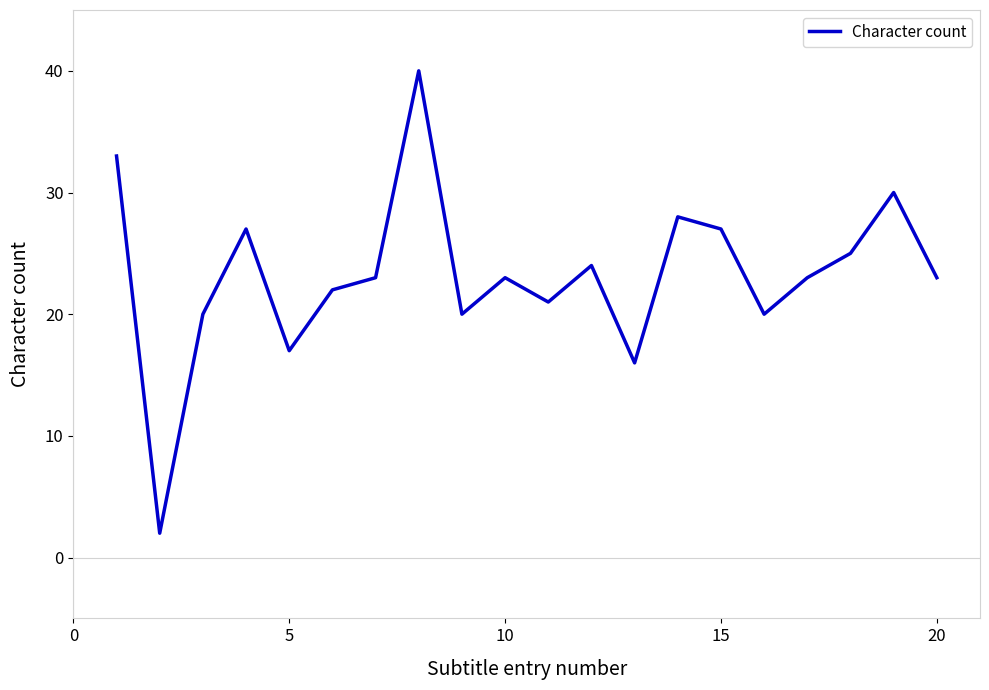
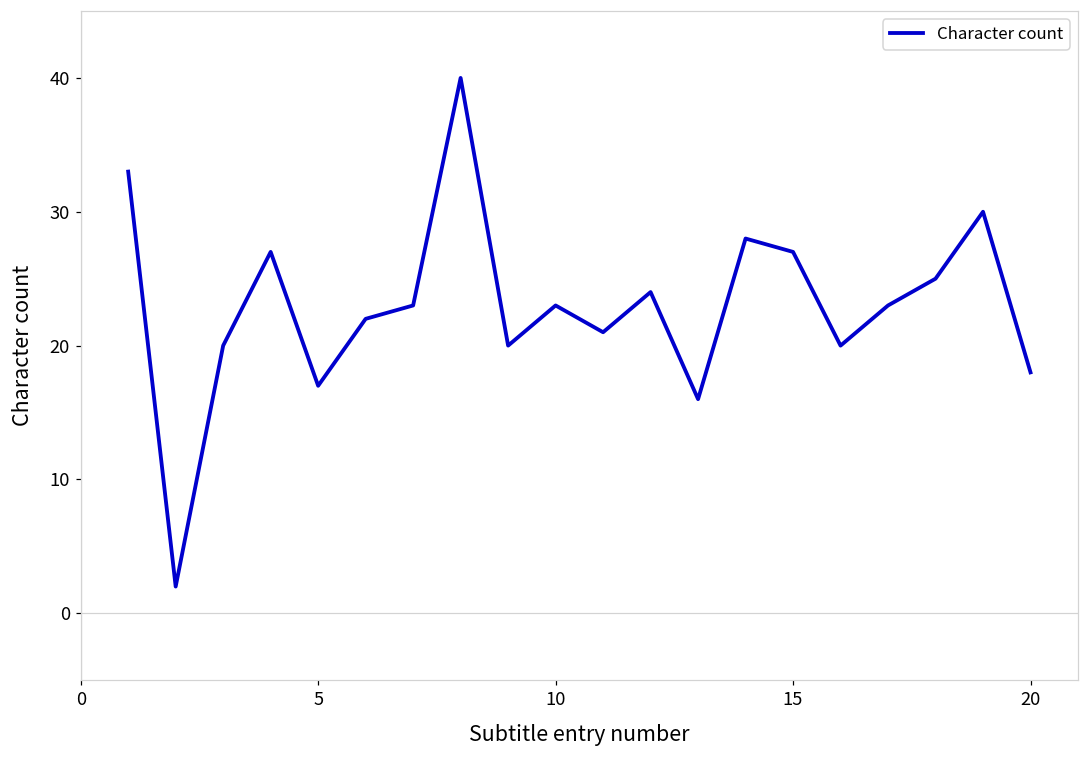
  {
    "5": 17,
    "10": 23,
    "15": 27,
-   "20": 23
+   "20": 18
  }
